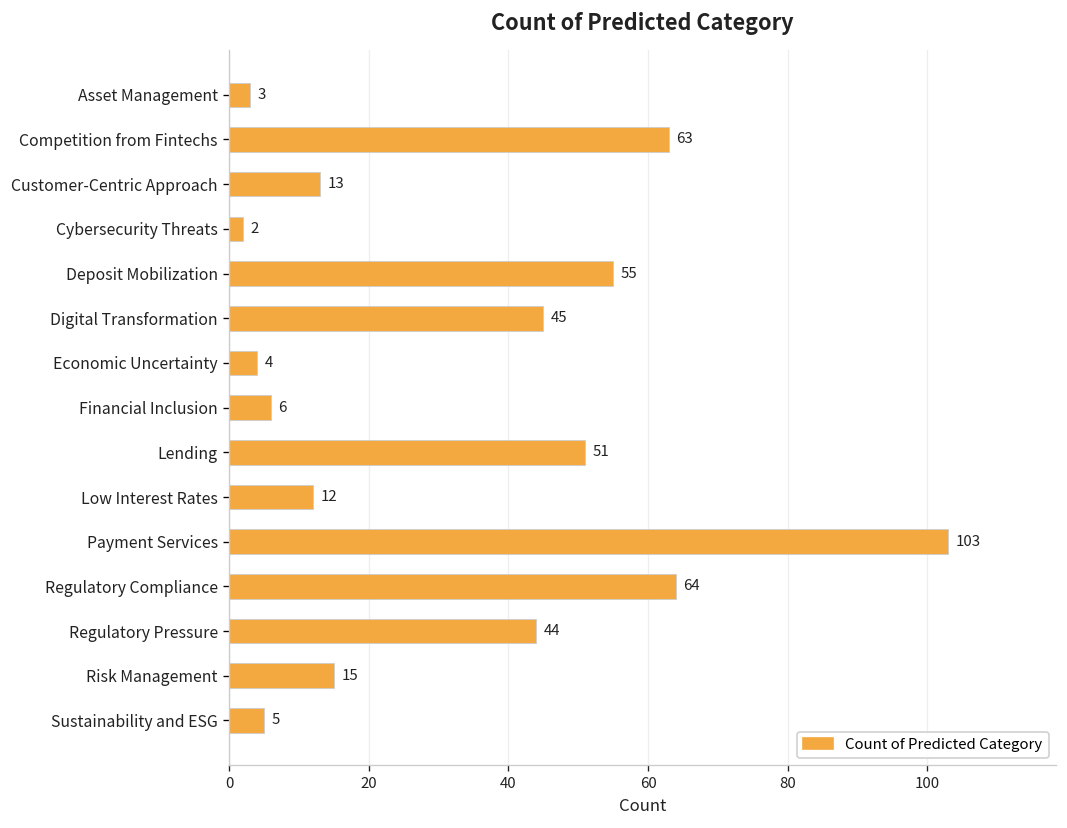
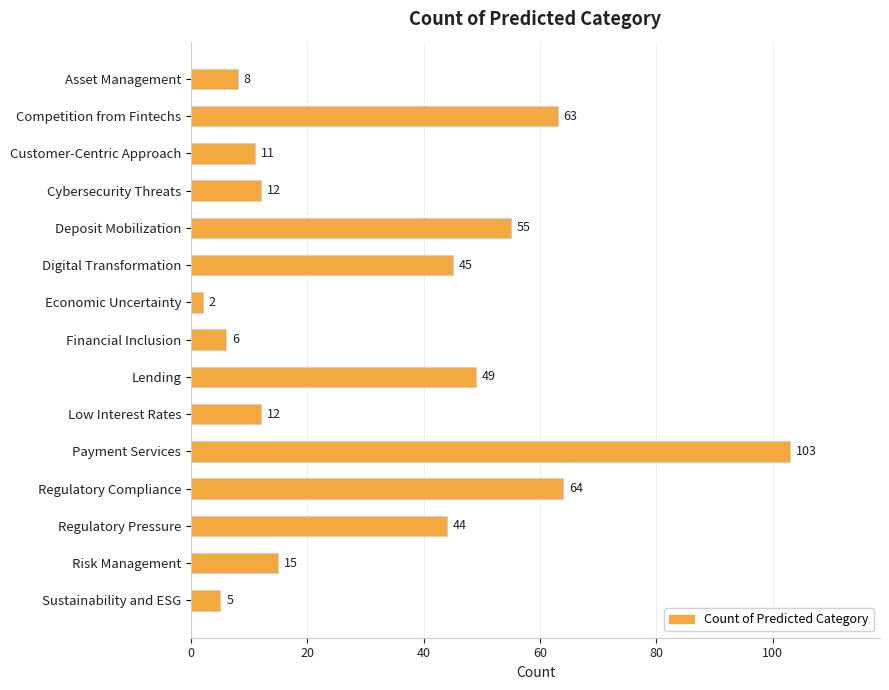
  {
-   "Asset Management": 3,
+   "Asset Management": 8,
    "Competition from Fintechs": 63,
-   "Customer-Centric Approach": 13,
-   "Cybersecurity Threats": 2,
+   "Customer-Centric Approach": 11,
+   "Cybersecurity Threats": 12,
    "Deposit Mobilization": 55,
    "Digital Transformation": 45,
-   "Economic Uncertainty": 4,
+   "Economic Uncertainty": 2,
    "Financial Inclusion": 6,
-   "Lending": 51,
+   "Lending": 49,
    "Low Interest Rates": 12,
    "Payment Services": 103,
    "Regulatory Compliance": 64,
    "Regulatory Pressure": 44,
    "Risk Management": 15,
    "Sustainability and ESG": 5
  }
